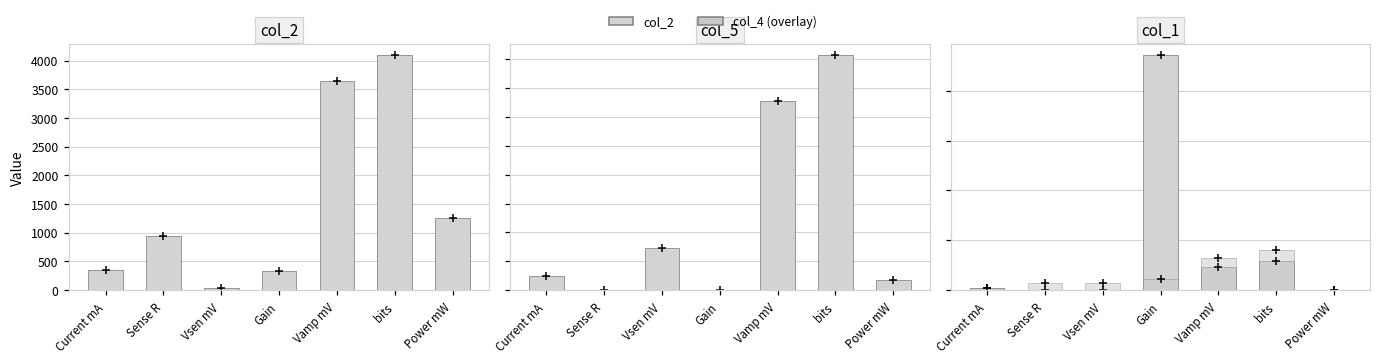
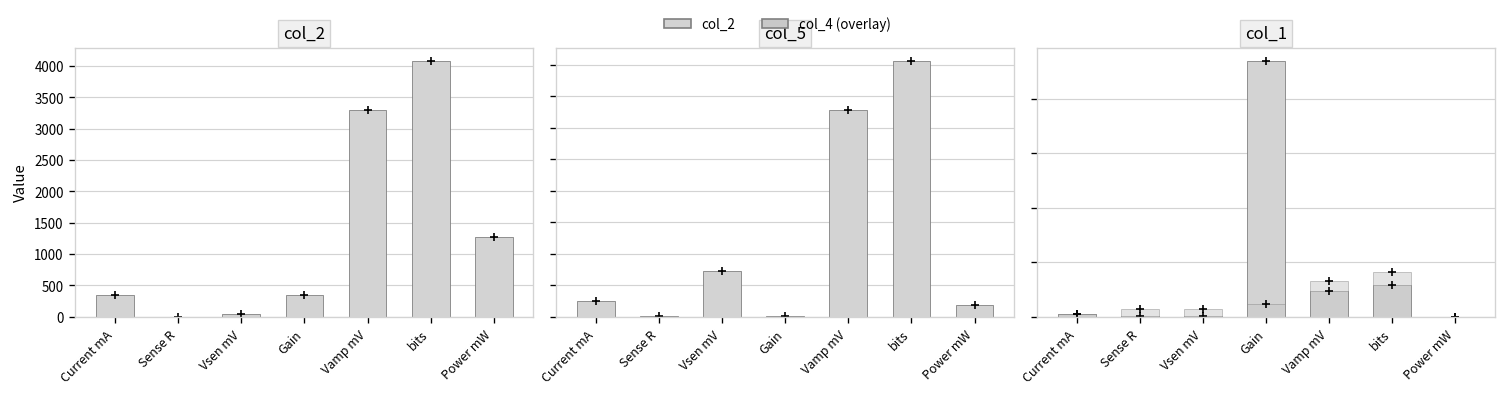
  {
    "col_2": {
      "col_2": {
        "Current mA": 400,
-       "Sense R": 1000,
+       "Sense R": 0,
        "Gain": 300,
-       "Vamp mV": 3600,
+       "Vamp mV": 3300,
        "bits": 4100,
        "Power mW": 1300
      }
    }
  }
